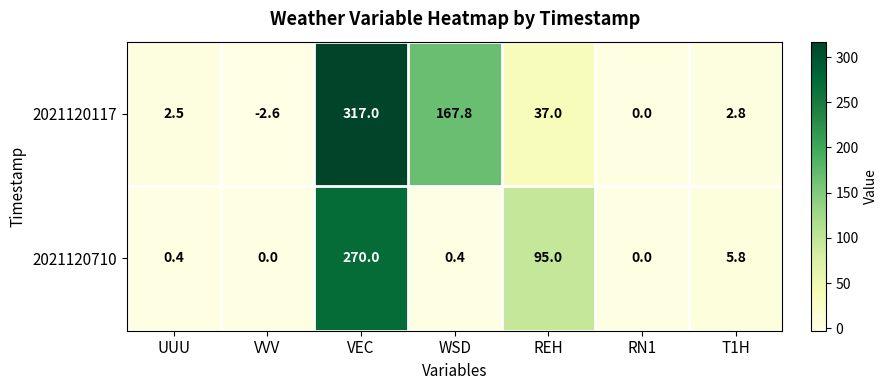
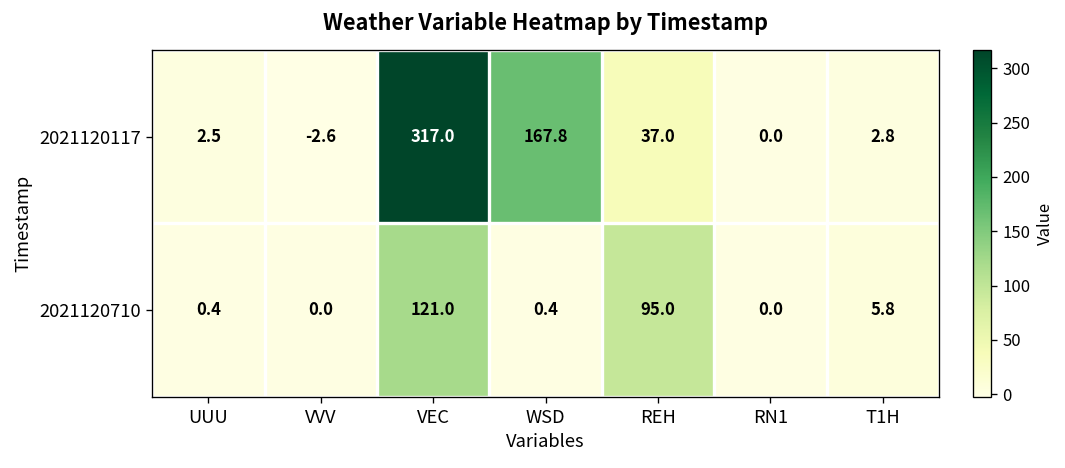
  {
    "2021120117": {
      "UUU": 2.5,
      "VVV": -2.6,
      "VEC": 317.0,
      "WSD": 167.8,
      "REH": 37.0,
      "RN1": 0.0,
      "T1H": 2.8
    },
    "2021120710": {
      "UUU": 0.4,
      "VVV": 0.0,
-     "VEC": 270.0,
+     "VEC": 121.0,
      "WSD": 0.4,
      "REH": 95.0,
      "RN1": 0.0,
      "T1H": 5.8
    }
  }
